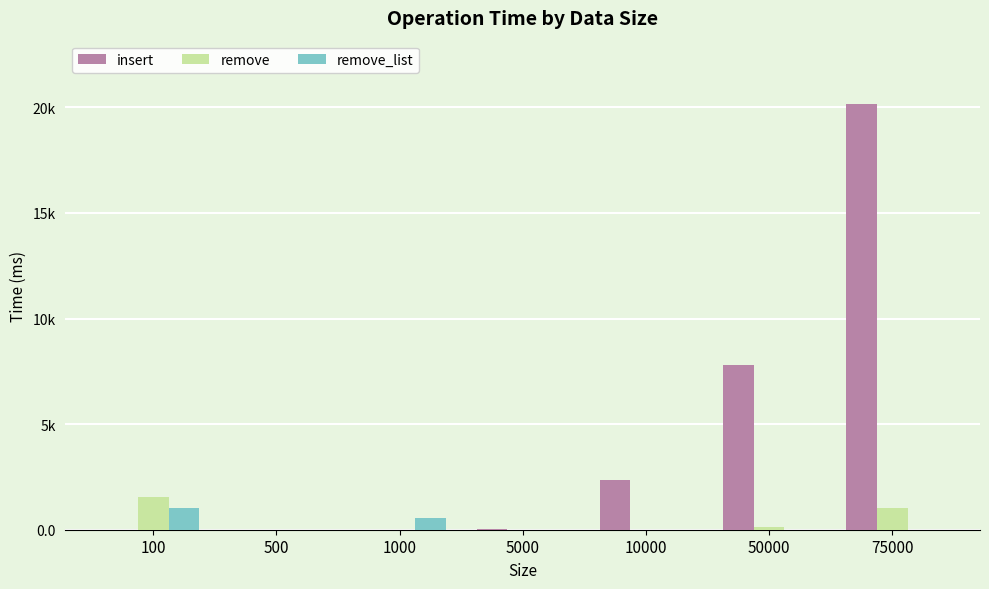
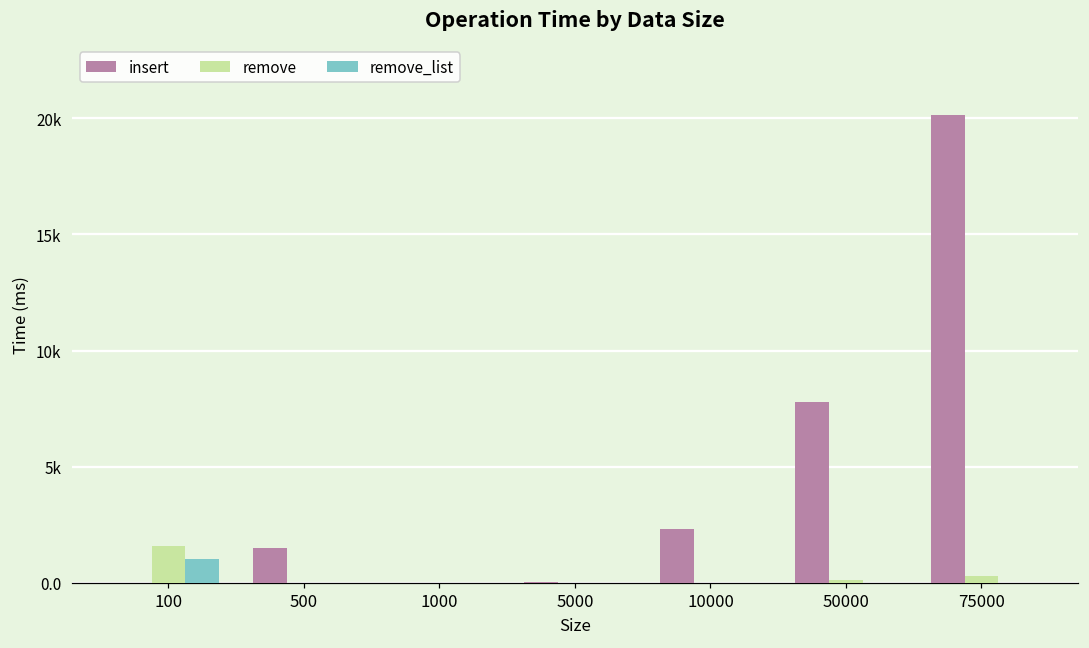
  {
    "insert": {
      "100": 0,
-     "500": 0,
+     "500": 1500,
      "10000": 2300,
      "50000": 7800,
      "75000": 20100
    },
    "remove": {
      "100": 1600,
      "500": 0,
      "1000": 0,
      "5000": 0,
-     "75000": 1000
+     "75000": 300
    },
    "remove_list": {
      "100": 1000,
      "500": 0,
-     "1000": 600,
+     "1000": 0,
      "5000": 0,
      "10000": 0
    }
  }
